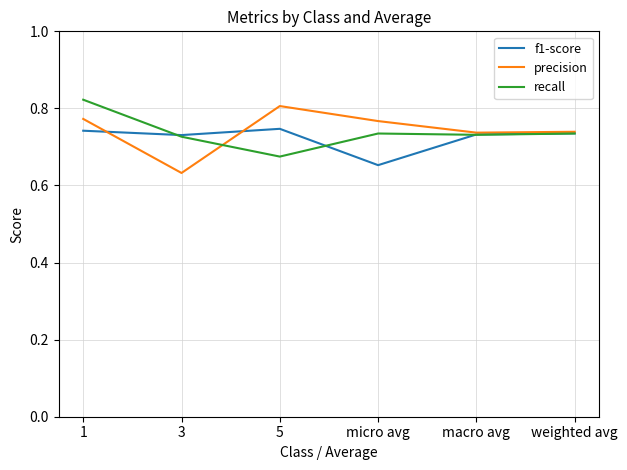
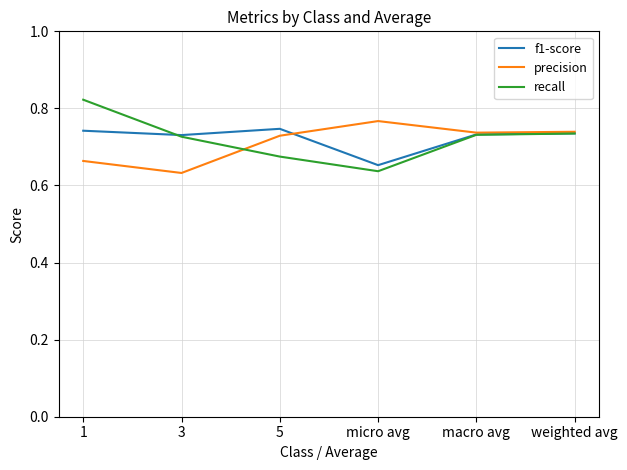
  {
    "f1-score": {
      "1": 0.74,
      "5": 0.75,
      "micro avg": 0.65
    },
    "precision": {
-     "1": 0.77,
+     "1": 0.66,
      "3": 0.63,
-     "5": 0.81,
+     "5": 0.73,
      "micro avg": 0.77
    },
    "recall": {
      "1": 0.82,
      "5": 0.68,
-     "micro avg": 0.73
+     "micro avg": 0.64
    }
  }
